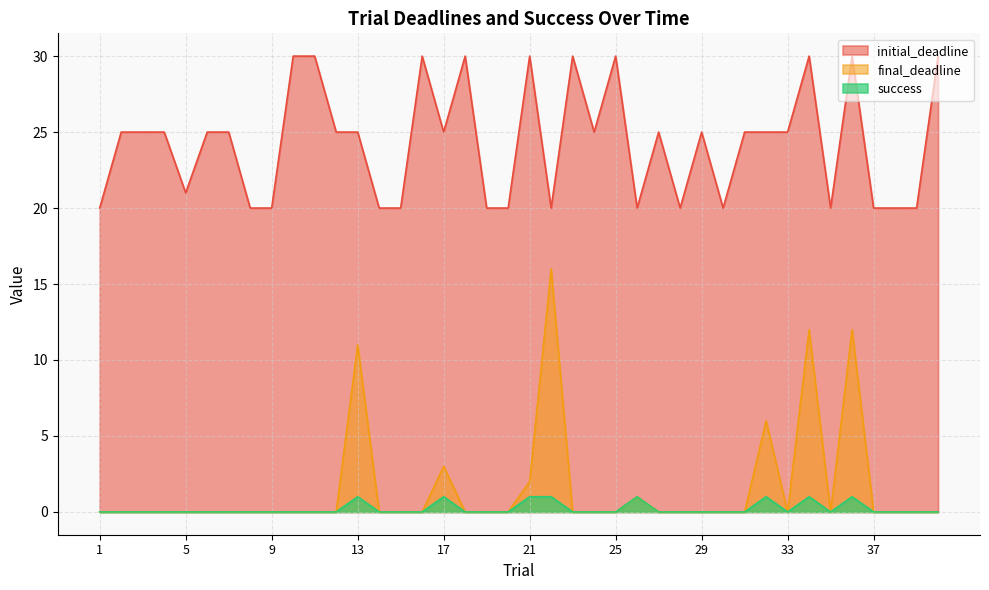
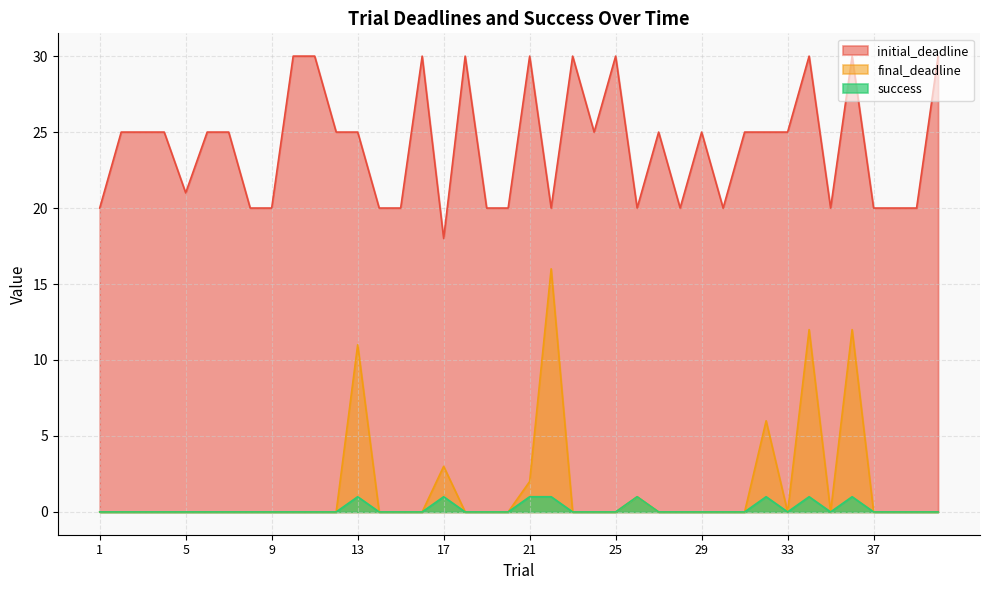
  {
    "initial_deadline": {
      "1": 20,
      "5": 21,
      "9": 20,
      "13": 25,
-     "17": 25,
+     "17": 18,
      "21": 30,
      "25": 30,
      "29": 25,
      "33": 25,
      "37": 20
    },
    "final_deadline": {
      "13": 11,
      "17": 3,
      "21": 2
    },
    "success": {
      "13": 1,
      "17": 1,
      "21": 1
    }
  }
